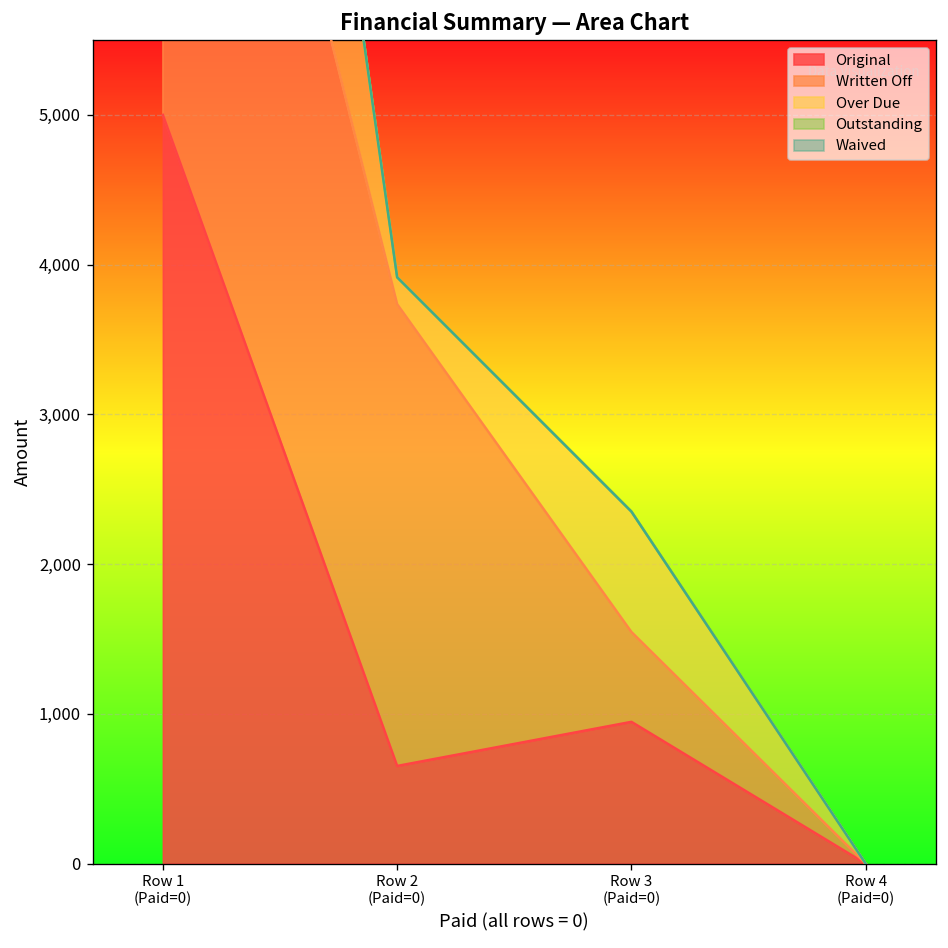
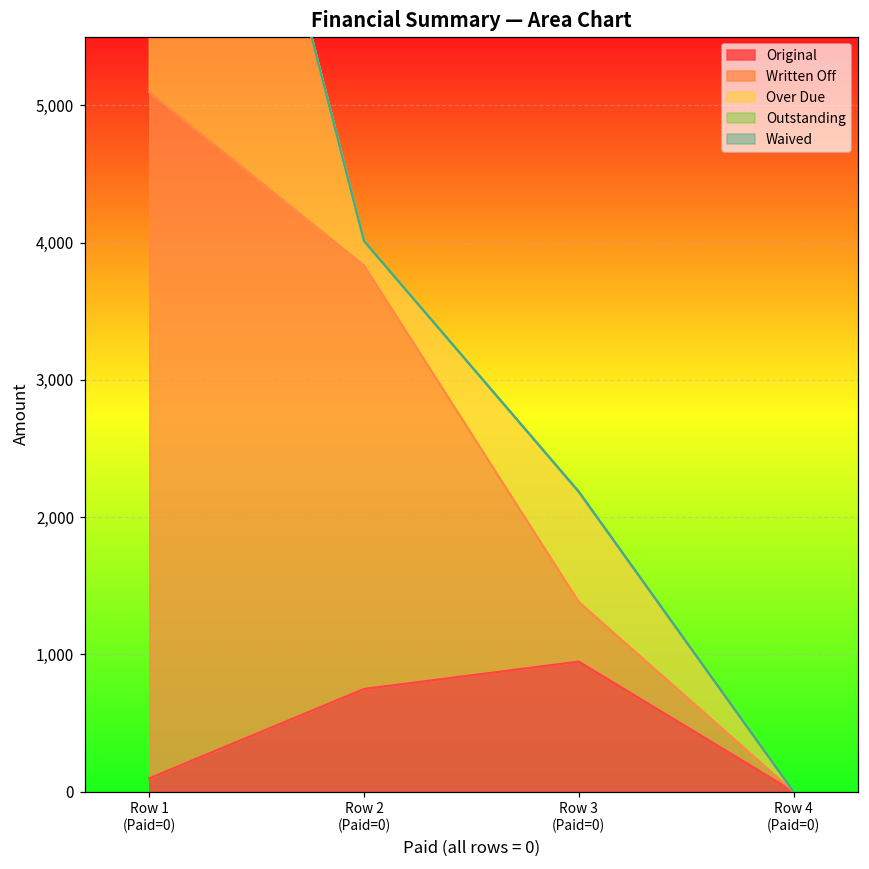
  {
    "Original": {
-     "Row 1 (Paid=0)": "5,000",
-     "Row 2 (Paid=0)": "650",
+     "Row 1 (Paid=0)": "100",
+     "Row 2 (Paid=0)": "750",
      "Row 3 (Paid=0)": "950"
    },
    "Written Off": {
      "Row 2 (Paid=0)": "3,080",
-     "Row 3 (Paid=0)": "600"
+     "Row 3 (Paid=0)": "430"
    }
  }
